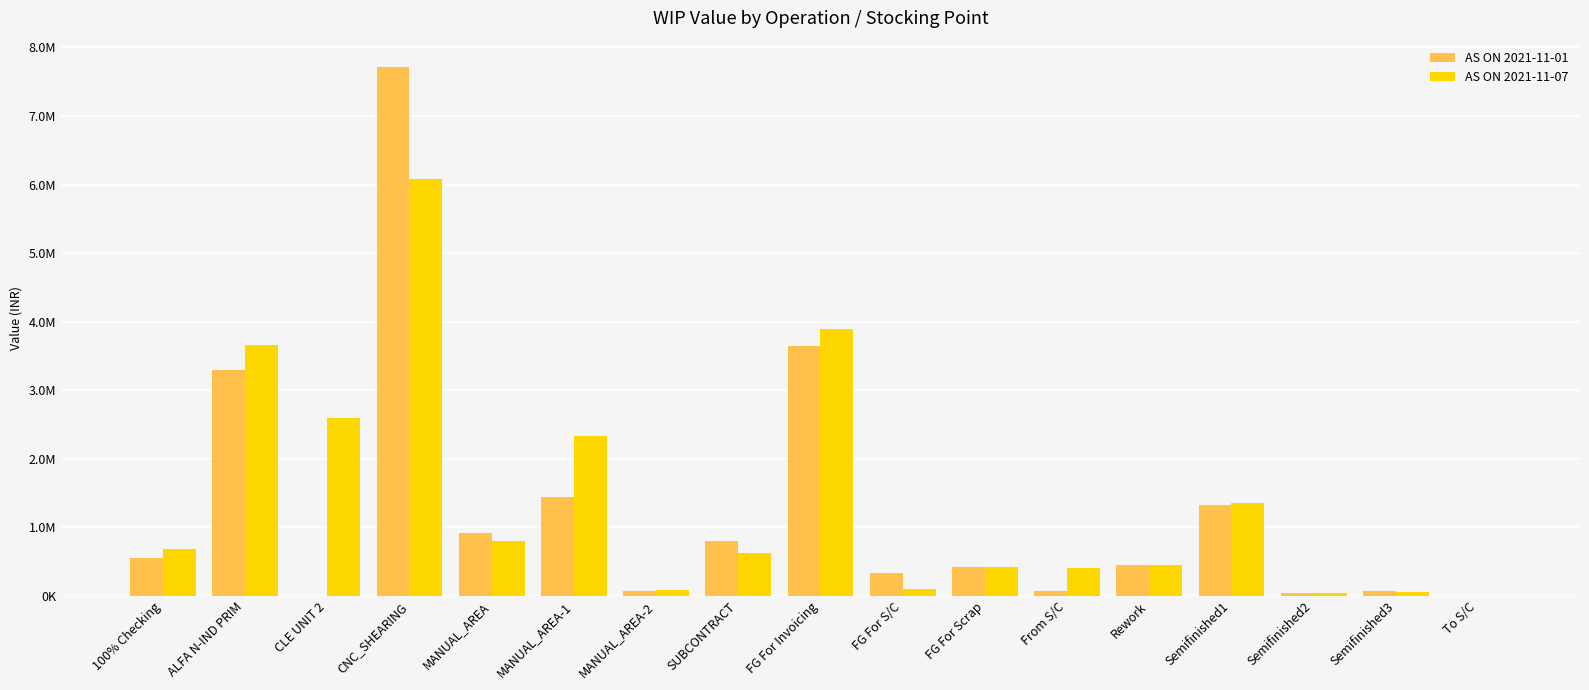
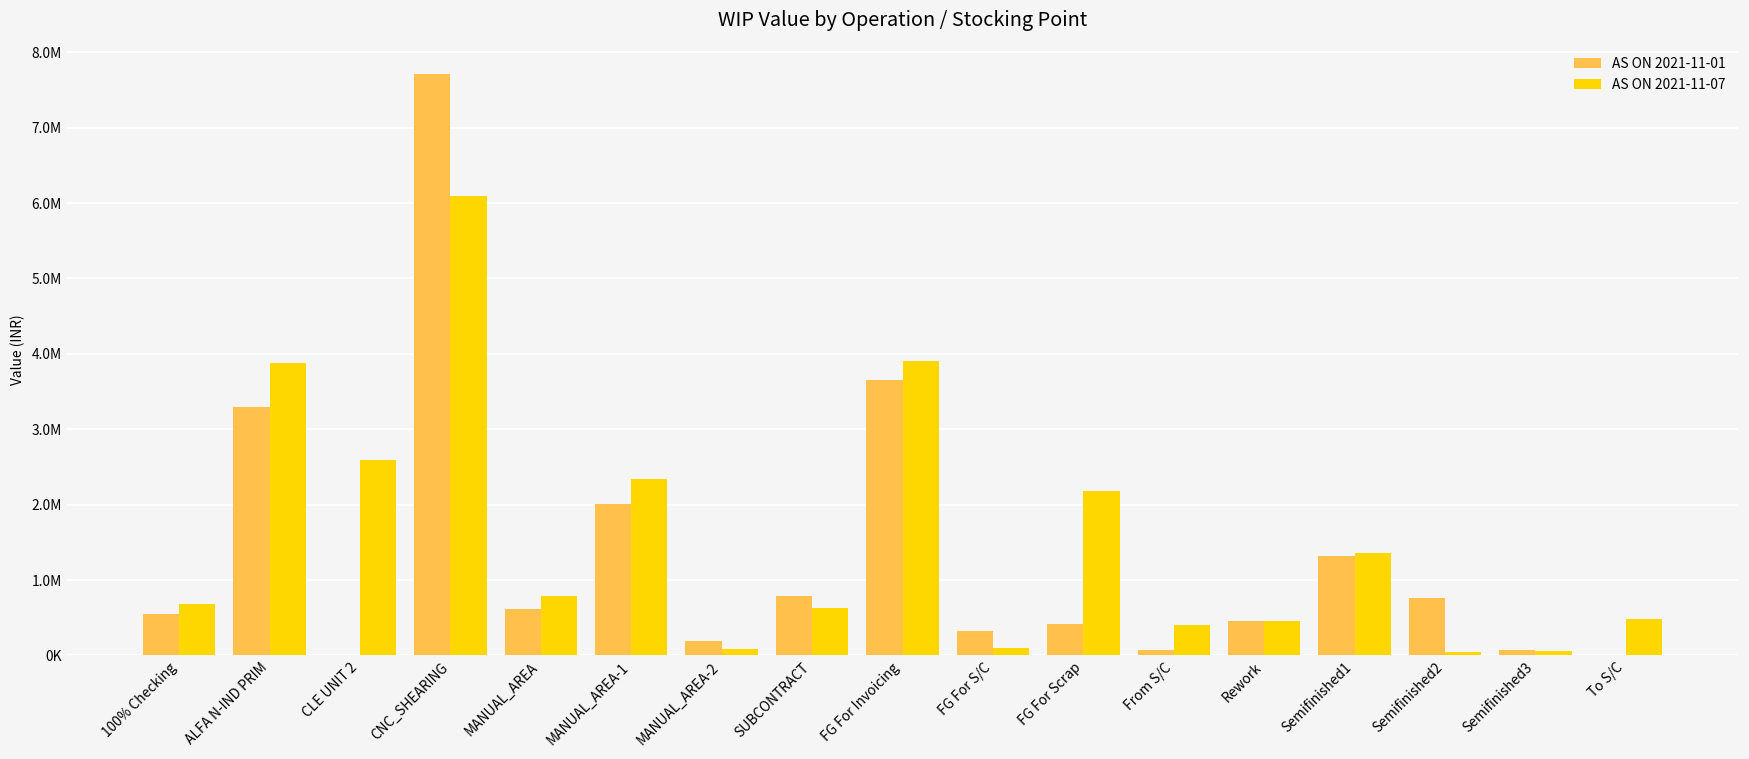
  {
    "AS ON 2021-11-01": {
      "100% Checking": 600000,
      "ALFA N-IND PRIM": 3300000,
      "CNC_SHEARING": 7700000,
-     "MANUAL_AREA": 900000,
-     "MANUAL_AREA-1": 1400000,
-     "MANUAL_AREA-2": 100000,
+     "MANUAL_AREA": 600000,
+     "MANUAL_AREA-1": 2000000,
+     "MANUAL_AREA-2": 200000,
      "SUBCONTRACT": 800000,
      "FG For Invoicing": 3600000,
      "FG For S/C": 300000,
      "FG For Scrap": 400000,
      "From S/C": 100000,
      "Rework": 500000,
      "Semifinished1": 1300000,
-     "Semifinished2": 0,
+     "Semifinished2": 800000,
      "Semifinished3": 100000
    },
    "AS ON 2021-11-07": {
      "100% Checking": 700000,
-     "ALFA N-IND PRIM": 3700000,
+     "ALFA N-IND PRIM": 3900000,
      "CLE UNIT 2": 2600000,
      "CNC_SHEARING": 6100000,
      "MANUAL_AREA": 800000,
      "MANUAL_AREA-1": 2300000,
      "MANUAL_AREA-2": 100000,
      "SUBCONTRACT": 600000,
      "FG For Invoicing": 3900000,
      "FG For S/C": 100000,
-     "FG For Scrap": 400000,
+     "FG For Scrap": 2200000,
      "From S/C": 400000,
      "Rework": 500000,
      "Semifinished1": 1400000,
      "Semifinished2": 0,
      "Semifinished3": 100000,
-     "To S/C": 0
+     "To S/C": 500000
    }
  }
